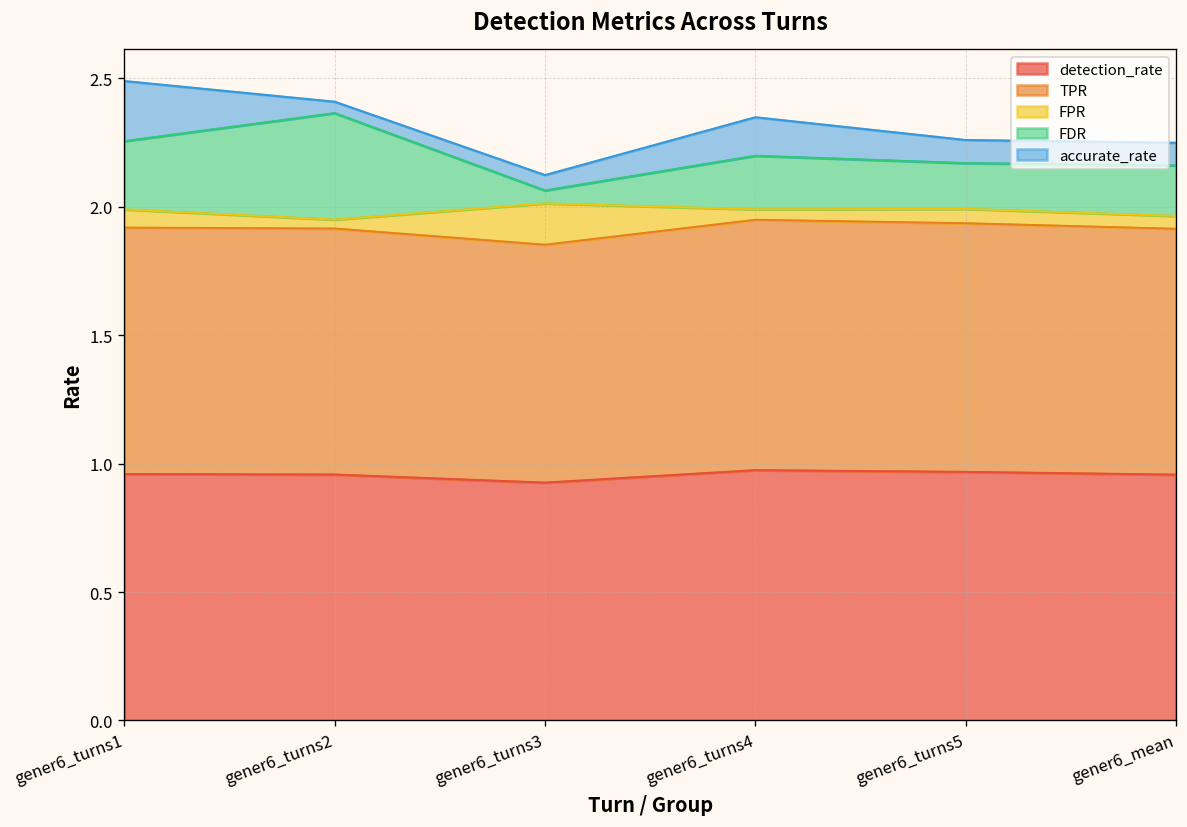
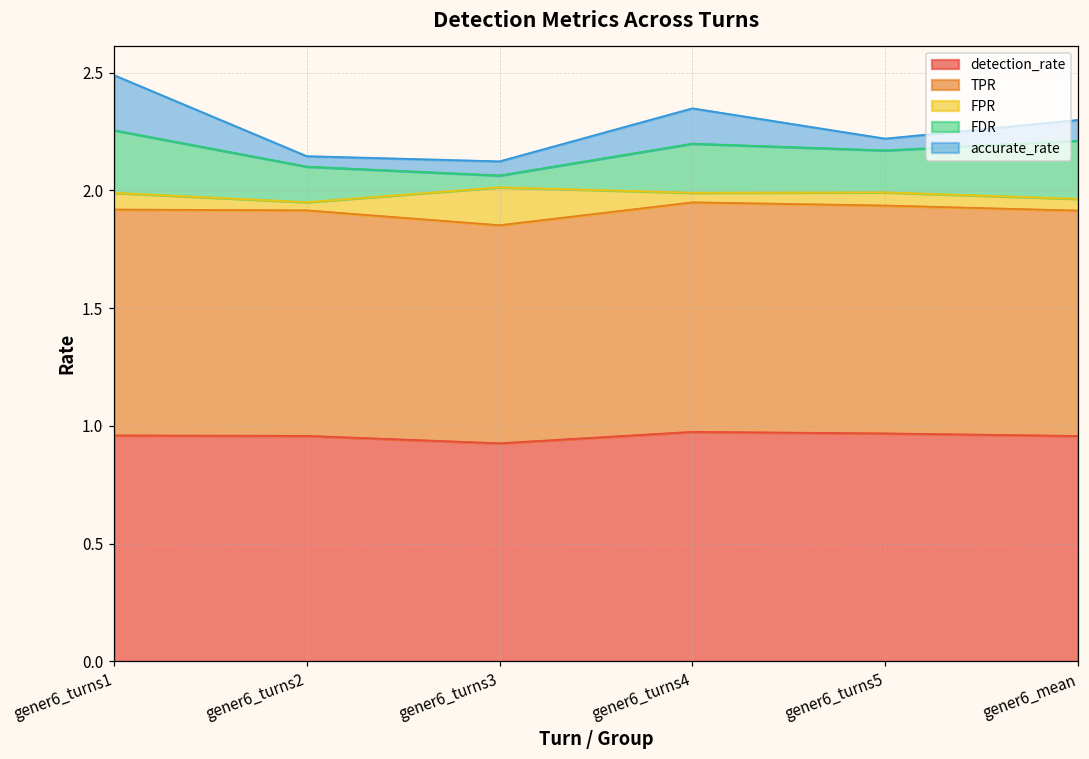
  {
    "FPR": {
      "gener6_turns1": 0.07,
      "gener6_turns2": 0.03,
      "gener6_turns3": 0.16,
      "gener6_turns4": 0.04,
      "gener6_turns5": 0.06,
      "gener6_mean": 0.05
    },
    "FDR": {
      "gener6_turns1": 0.27,
-     "gener6_turns2": 0.41,
+     "gener6_turns2": 0.15,
      "gener6_turns3": 0.05,
      "gener6_turns4": 0.21,
      "gener6_turns5": 0.18,
-     "gener6_mean": 0.20
+     "gener6_mean": 0.25
    },
    "accurate_rate": {
      "gener6_turns1": 0.23,
      "gener6_turns2": 0.04,
      "gener6_turns3": 0.06,
      "gener6_turns4": 0.15,
-     "gener6_turns5": 0.09,
+     "gener6_turns5": 0.05,
      "gener6_mean": 0.09
    }
  }
